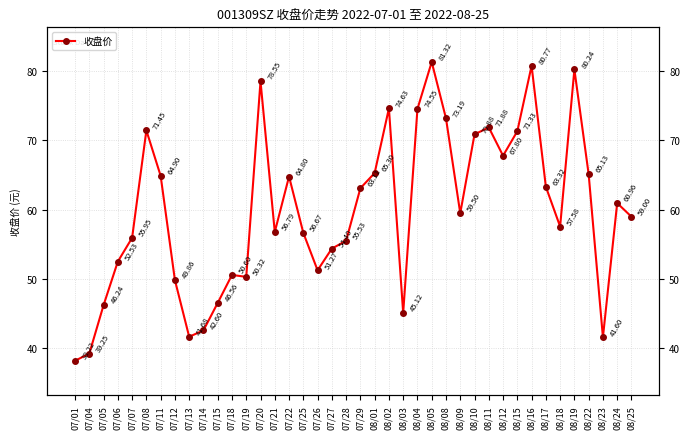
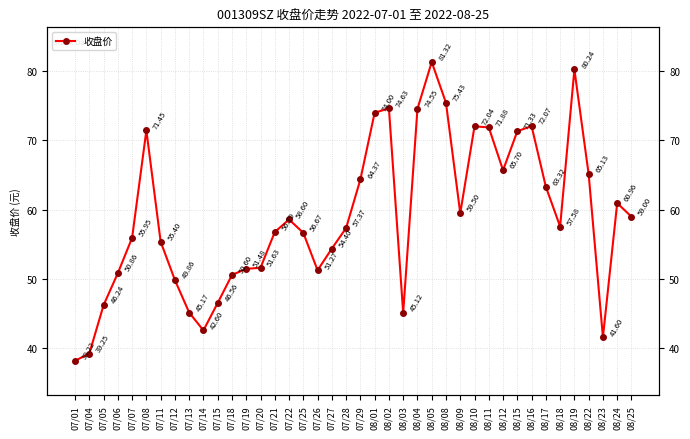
  {
    "07/04": 39.25,
    "07/05": 46.24,
-   "07/06": 52.53,
+   "07/06": 50.86,
    "07/07": 55.95,
    "07/08": 71.45,
-   "07/11": 64.90,
+   "07/11": 55.40,
    "07/12": 49.86,
-   "07/13": 41.68,
+   "07/13": 45.17,
    "07/14": 42.60,
    "07/15": 46.56,
    "07/18": 50.60,
-   "07/19": 50.32,
-   "07/20": 78.55,
+   "07/19": 51.48,
+   "07/20": 51.63,
    "07/21": 56.79,
-   "07/22": 64.80,
+   "07/22": 58.60,
    "07/25": 56.67,
-   "07/28": 55.53,
-   "07/29": 63.11,
-   "08/01": 65.30,
+   "07/28": 57.37,
+   "07/29": 64.37,
+   "08/01": 74.00,
    "08/02": 74.63,
    "08/03": 45.12,
    "08/04": 74.55,
    "08/05": 81.32,
-   "08/08": 73.19,
+   "08/08": 75.43,
    "08/09": 59.50,
-   "08/10": 70.88,
+   "08/10": 72.04,
    "08/11": 71.88,
-   "08/12": 67.80,
+   "08/12": 65.70,
    "08/15": 71.33,
-   "08/16": 80.77,
+   "08/16": 72.07,
    "08/17": 63.32,
    "08/18": 57.58,
    "08/19": 80.24,
    "08/22": 65.13,
    "08/23": 41.60,
    "08/24": 60.96,
    "08/25": 59.00
  }
